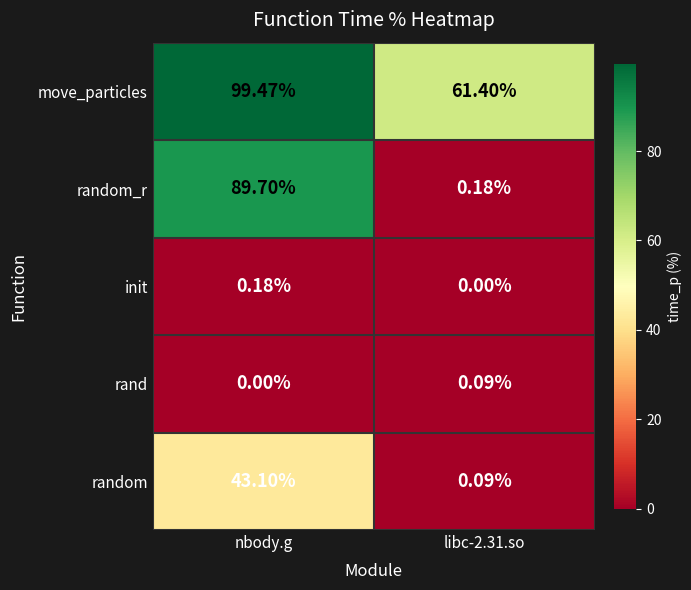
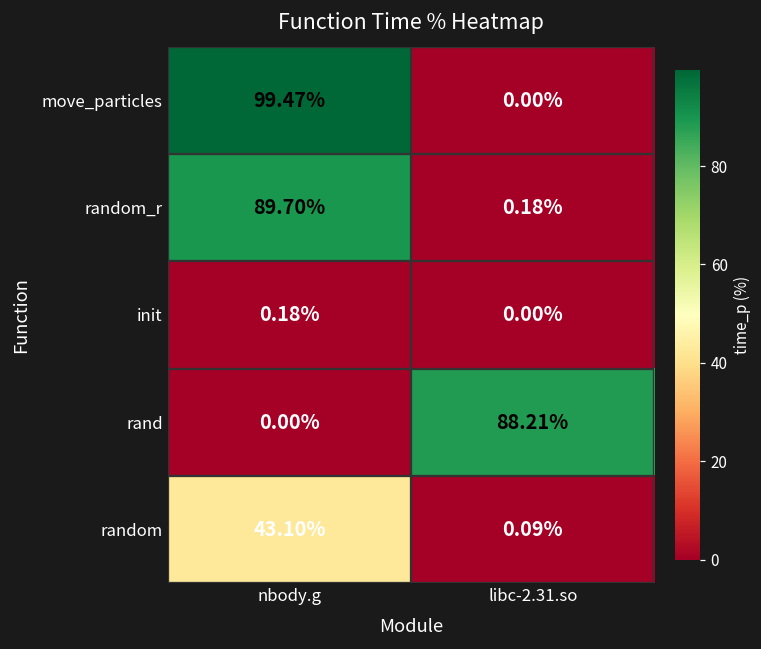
  {
    "move_particles": {
      "nbody.g": "99.47%",
-     "libc-2.31.so": "61.40%"
+     "libc-2.31.so": "0.00%"
    },
    "random_r": {
      "nbody.g": "89.70%",
      "libc-2.31.so": "0.18%"
    },
    "init": {
      "nbody.g": "0.18%",
      "libc-2.31.so": "0.00%"
    },
    "rand": {
      "nbody.g": "0.00%",
-     "libc-2.31.so": "0.09%"
+     "libc-2.31.so": "88.21%"
    },
    "random": {
      "nbody.g": "43.10%",
      "libc-2.31.so": "0.09%"
    }
  }
